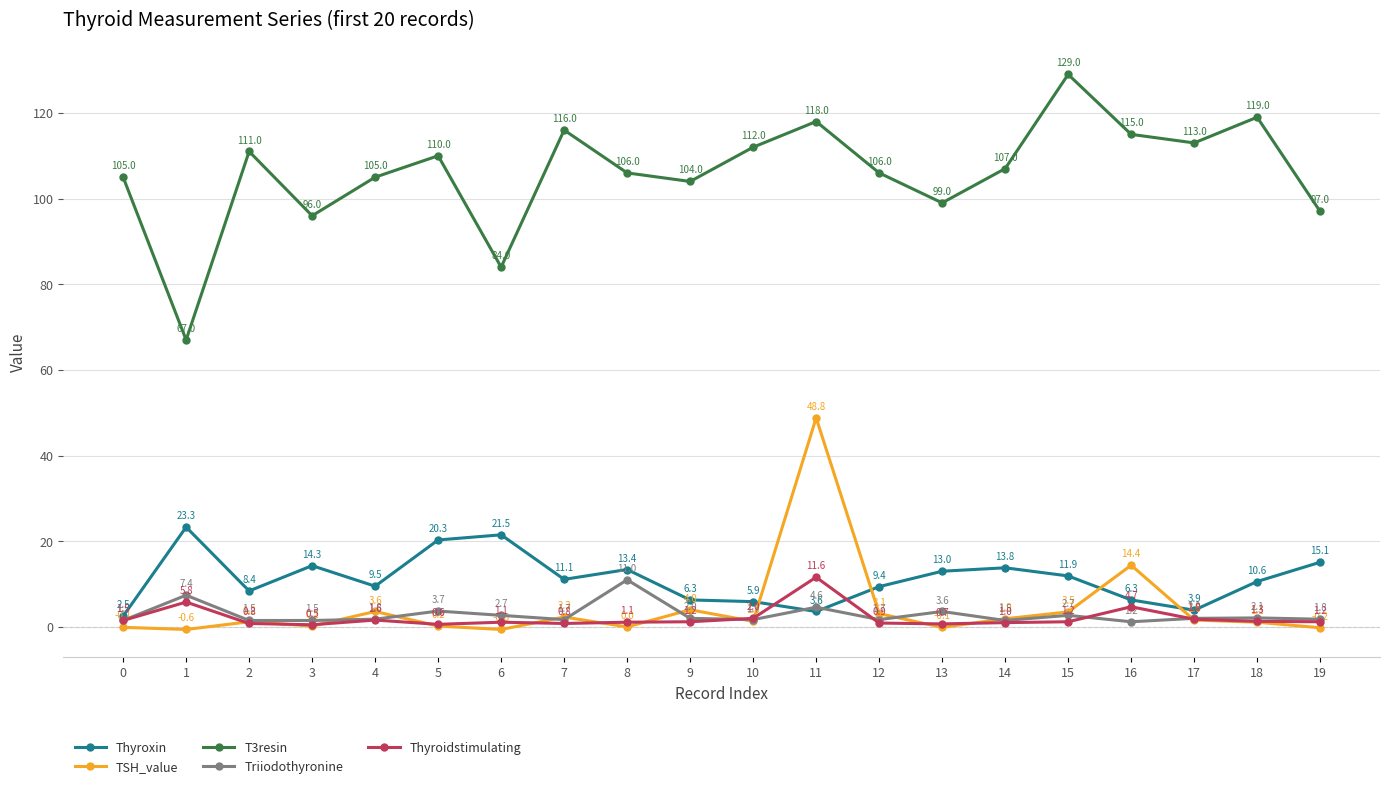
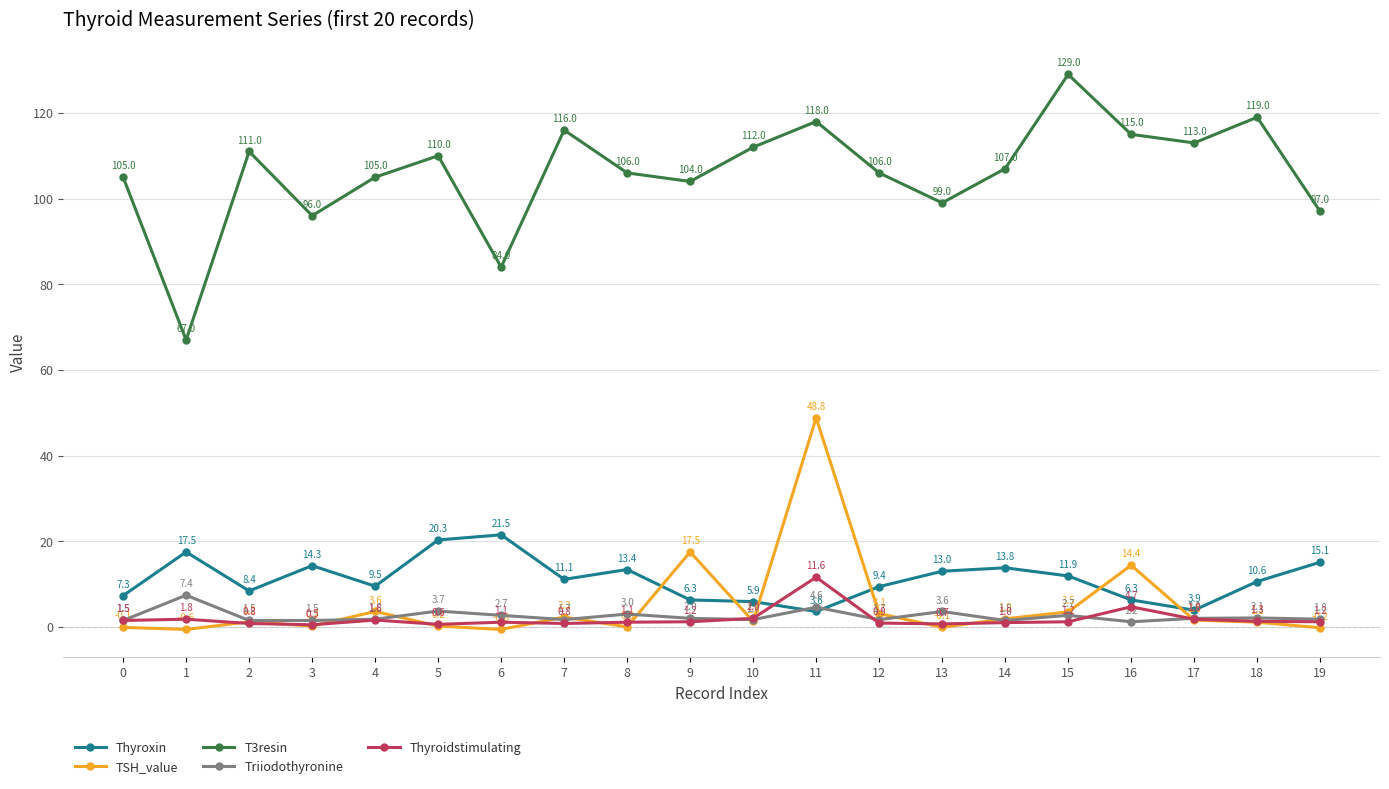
  {
    "Thyroxin": {
-     "0": 2.5,
-     "1": 23.3,
+     "0": 7.3,
+     "1": 17.5,
      "2": 8.4,
      "3": 14.3,
      "4": 9.5,
      "5": 20.3,
      "6": 21.5,
      "7": 11.1,
      "8": 13.4,
      "9": 6.3,
      "10": 5.9,
      "12": 9.4,
      "13": 13.0,
      "14": 13.8,
      "15": 11.9,
      "18": 10.6,
      "19": 15.1
    },
    "TSH_value": {
      "1": -0.6,
-     "9": 4.0,
+     "9": 17.5,
      "11": 48.8,
      "16": 14.4
    },
    "T3resin": {
      "0": 105.0,
      "1": 67.0,
      "2": 111.0,
      "3": 96.0,
      "4": 105.0,
      "5": 110.0,
      "6": 84.0,
      "7": 116.0,
      "8": 106.0,
      "9": 104.0,
      "10": 112.0,
      "11": 118.0,
      "12": 106.0,
      "13": 99.0,
      "14": 107.0,
      "15": 129.0,
      "16": 115.0,
      "17": 113.0,
      "18": 119.0,
      "19": 97.0
    },
    "Triiodothyronine": {
      "5": 3.7,
-     "8": 11.0,
+     "8": 3.0,
      "13": 3.6
    },
    "Thyroidstimulating": {
-     "1": 5.8,
+     "1": 1.8,
      "11": 11.6
    }
  }
